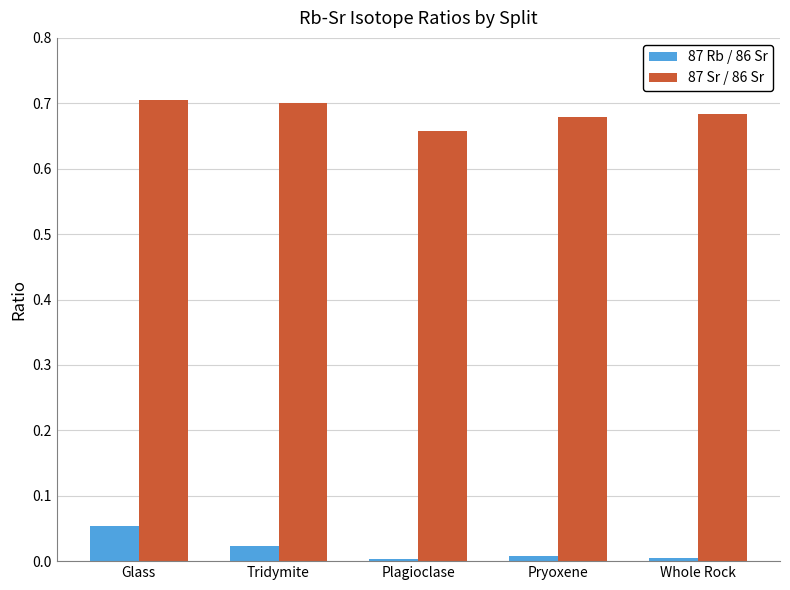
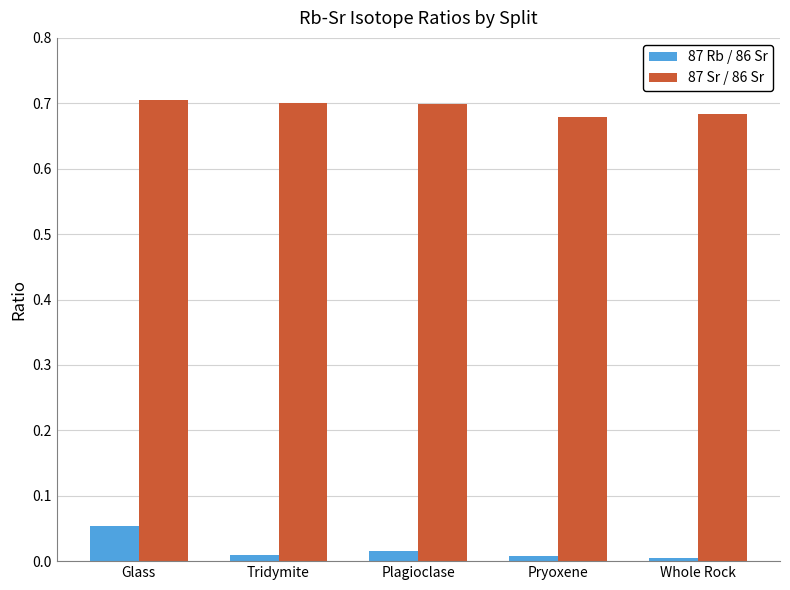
  {
    "87 Rb / 86 Sr": {
      "Glass": 0.05,
-     "Tridymite": 0.02,
-     "Plagioclase": 0.00,
+     "Tridymite": 0.01,
+     "Plagioclase": 0.02,
      "Pryoxene": 0.01,
      "Whole Rock": 0.00
    },
    "87 Sr / 86 Sr": {
      "Glass": 0.70,
      "Tridymite": 0.70,
-     "Plagioclase": 0.66,
+     "Plagioclase": 0.70,
      "Pryoxene": 0.68,
      "Whole Rock": 0.68
    }
  }
